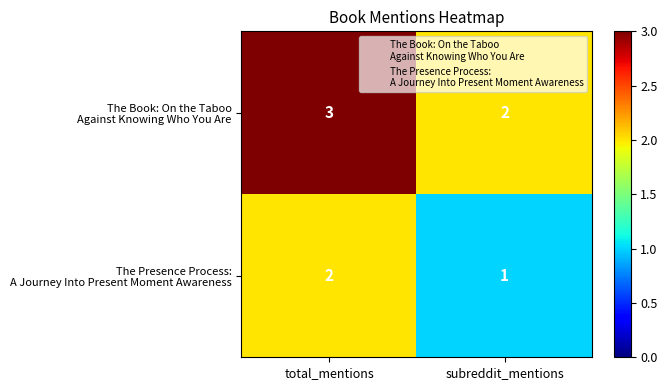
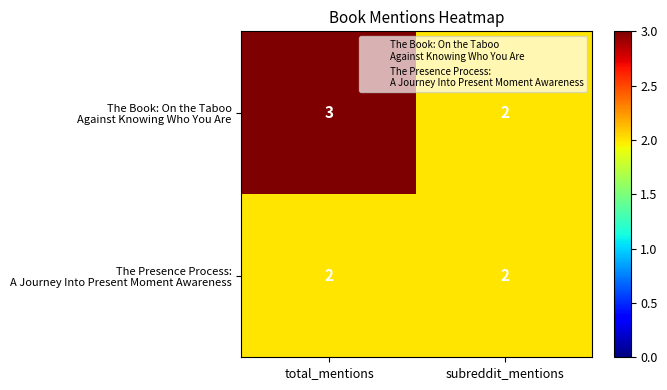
  {
    "The Book: On the Taboo Against Knowing Who You Are": {
      "total_mentions": 3,
      "subreddit_mentions": 2
    },
    "The Presence Process: A Journey Into Present Moment Awareness": {
      "total_mentions": 2,
-     "subreddit_mentions": 1
+     "subreddit_mentions": 2
    }
  }
